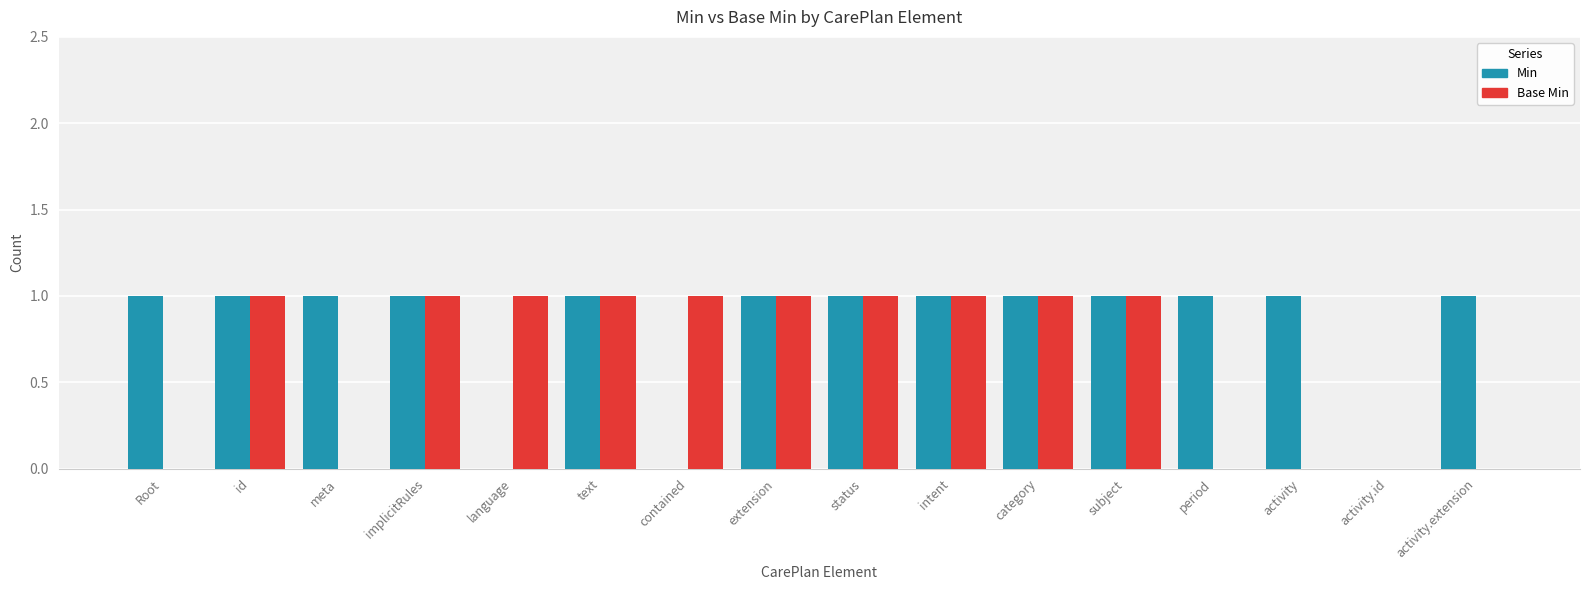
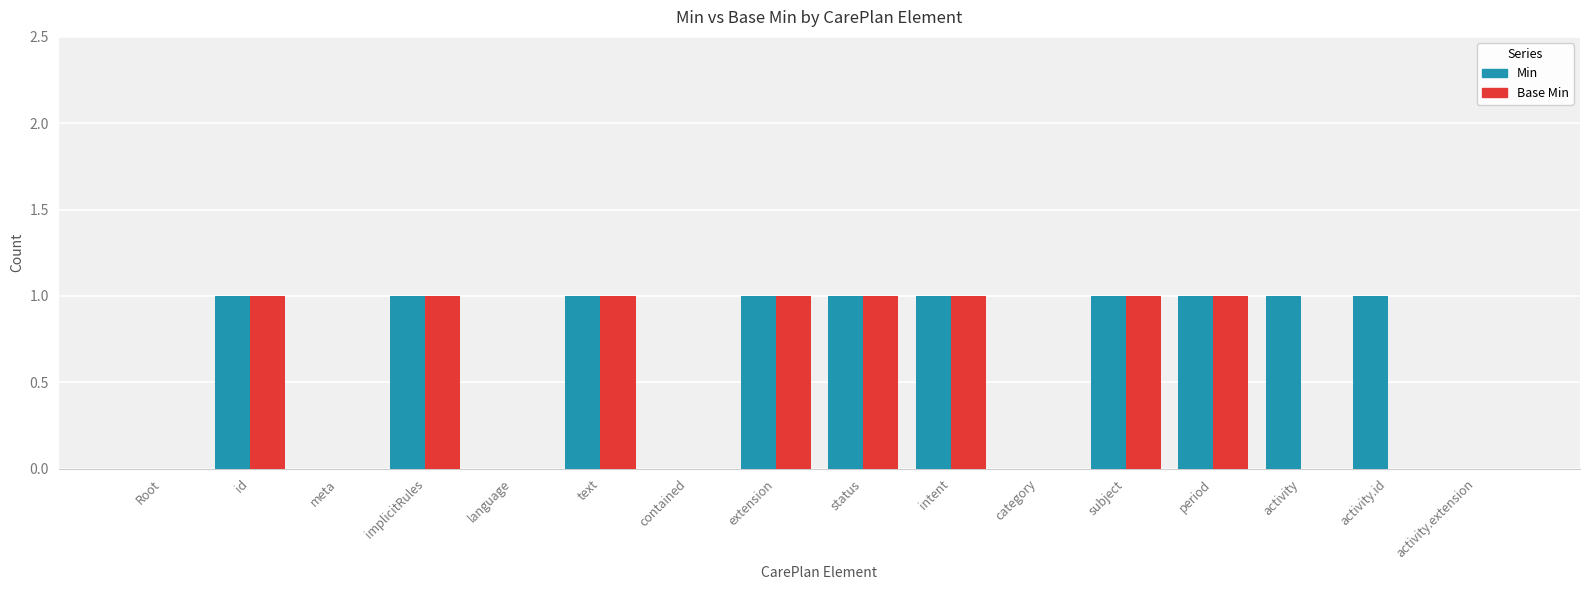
  {
    "Min": {
-     "Root": 1,
+     "Root": 0,
      "id": 1,
-     "meta": 1,
+     "meta": 0,
      "implicitRules": 1,
      "language": 0,
      "text": 1,
      "contained": 0,
      "extension": 1,
      "status": 1,
      "intent": 1,
-     "category": 1,
+     "category": 0,
      "subject": 1,
      "period": 1,
      "activity": 1,
-     "activity.id": 0,
-     "activity.extension": 1
+     "activity.id": 1,
+     "activity.extension": 0
    },
    "Base Min": {
      "Root": 0,
      "id": 1,
      "meta": 0,
      "implicitRules": 1,
-     "language": 1,
+     "language": 0,
      "text": 1,
-     "contained": 1,
+     "contained": 0,
      "extension": 1,
      "status": 1,
      "intent": 1,
-     "category": 1,
+     "category": 0,
      "subject": 1,
-     "period": 0,
+     "period": 1,
      "activity": 0,
      "activity.id": 0,
      "activity.extension": 0
    }
  }
